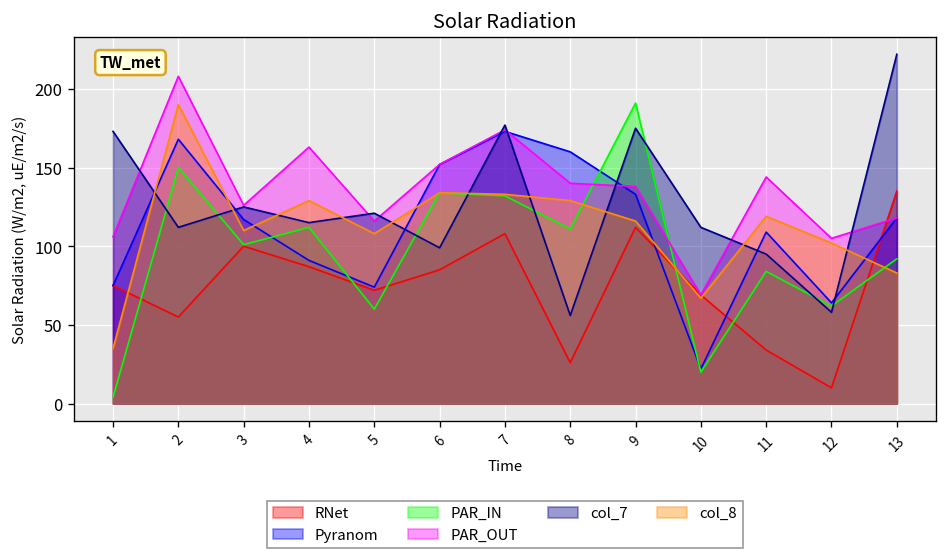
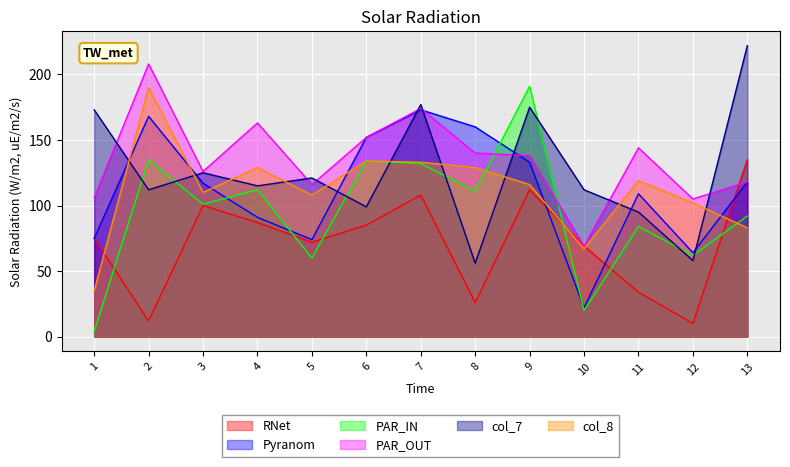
  {
    "RNet": {
-     "2": 55,
+     "2": 12,
      "4": 87,
      "5": 72,
      "6": 85,
      "7": 108,
      "8": 26,
      "9": 112,
      "11": 34,
      "12": 10,
      "13": 135
    },
    "Pyranom": {
      "2": 168,
      "3": 117,
      "4": 91,
      "5": 74,
      "8": 160,
      "9": 133,
      "10": 22,
      "11": 109,
      "12": 64
    },
    "PAR_IN": {
      "1": 4,
-     "2": 150,
+     "2": 135,
      "4": 112,
      "5": 60,
      "8": 111,
      "9": 191,
      "10": 20,
      "11": 84,
      "12": 62,
      "13": 92
    },
    "PAR_OUT": {
      "1": 106,
      "2": 208,
      "4": 163,
      "5": 116,
      "8": 140,
      "9": 138,
      "11": 144,
      "12": 105
    },
    "col_7": {
      "1": 173,
      "2": 112,
      "4": 115,
      "5": 121,
      "6": 99,
      "7": 177,
      "8": 56,
      "9": 175,
      "10": 112,
      "11": 95,
      "12": 58,
      "13": 222
    },
    "col_8": {
      "1": 35,
      "2": 190,
      "3": 110,
      "4": 129,
      "5": 108,
      "8": 129,
      "9": 116,
      "10": 67,
      "11": 119,
      "12": 102,
      "13": 83
    }
  }
